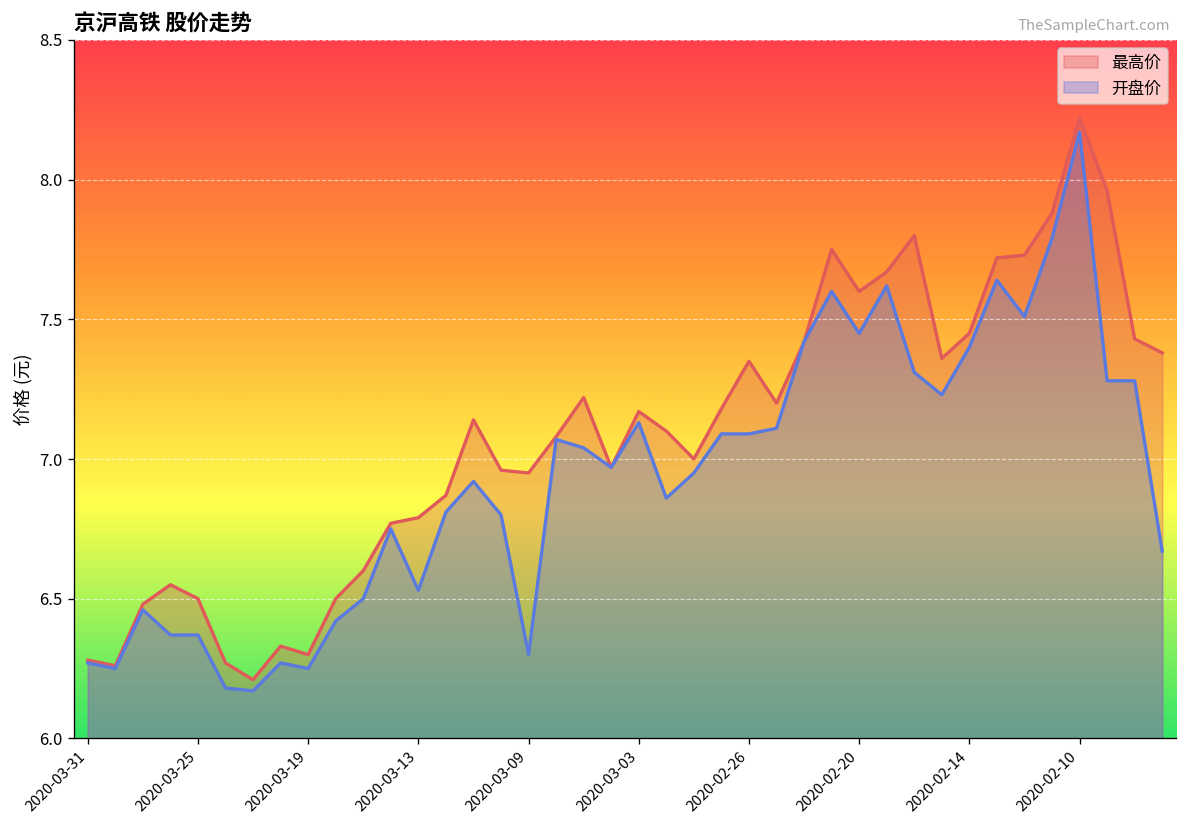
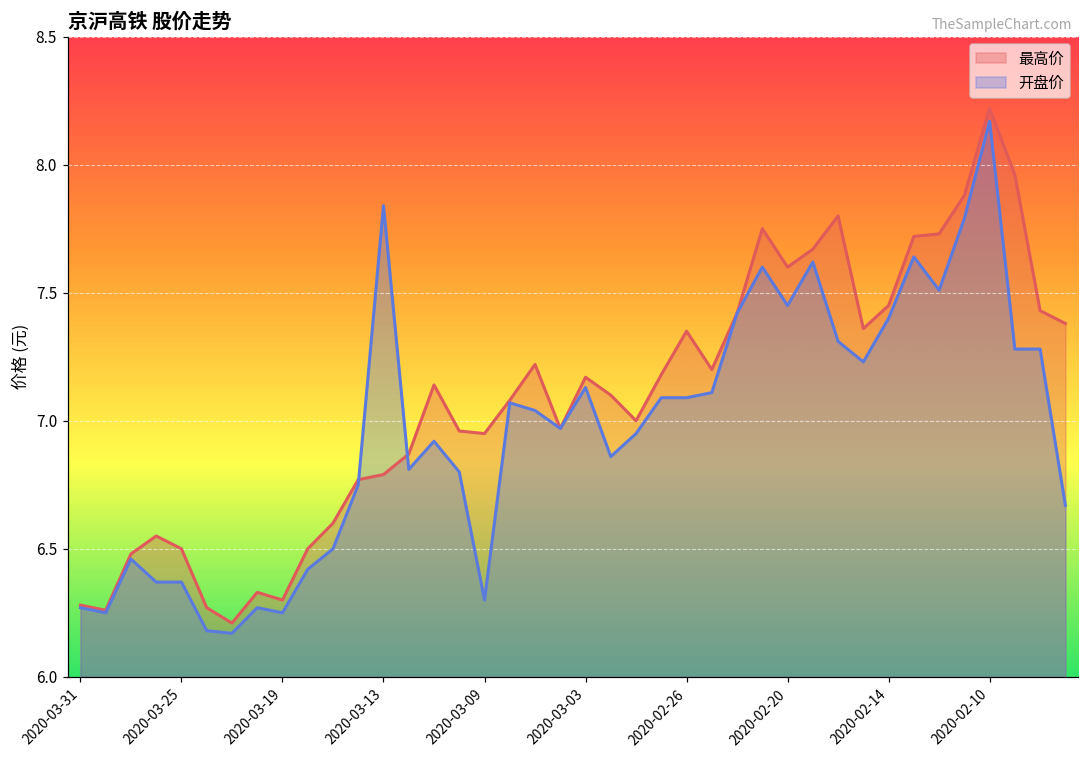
  {
    "最高价": {
      "2020-03-25": 6.50,
      "2020-03-19": 6.30,
      "2020-03-13": 6.79,
      "2020-03-09": 6.95,
      "2020-03-03": 7.17,
      "2020-02-26": 7.35,
      "2020-02-20": 7.60,
      "2020-02-14": 7.45,
      "2020-02-10": 8.22
    },
    "开盘价": {
      "2020-03-25": 6.37,
      "2020-03-19": 6.25,
-     "2020-03-13": 6.53,
+     "2020-03-13": 7.84,
      "2020-03-09": 6.30,
      "2020-03-03": 7.13,
      "2020-02-26": 7.09,
      "2020-02-20": 7.45,
      "2020-02-14": 7.40,
      "2020-02-10": 8.17
    }
  }
